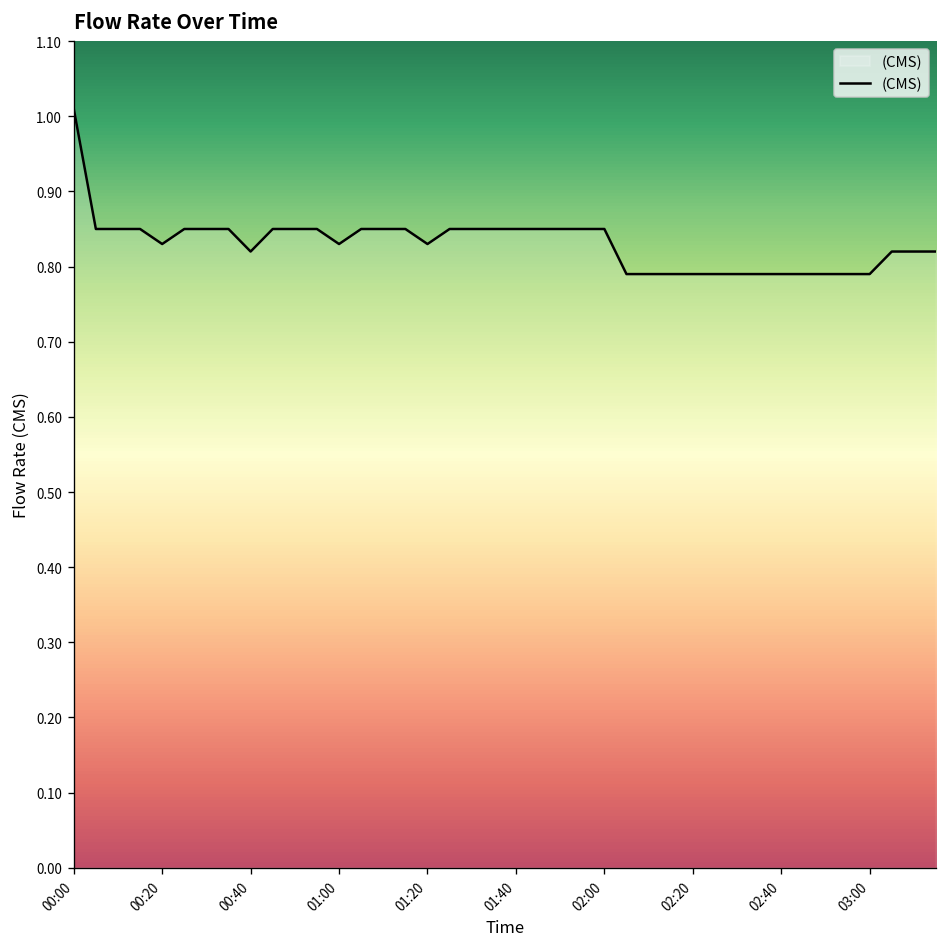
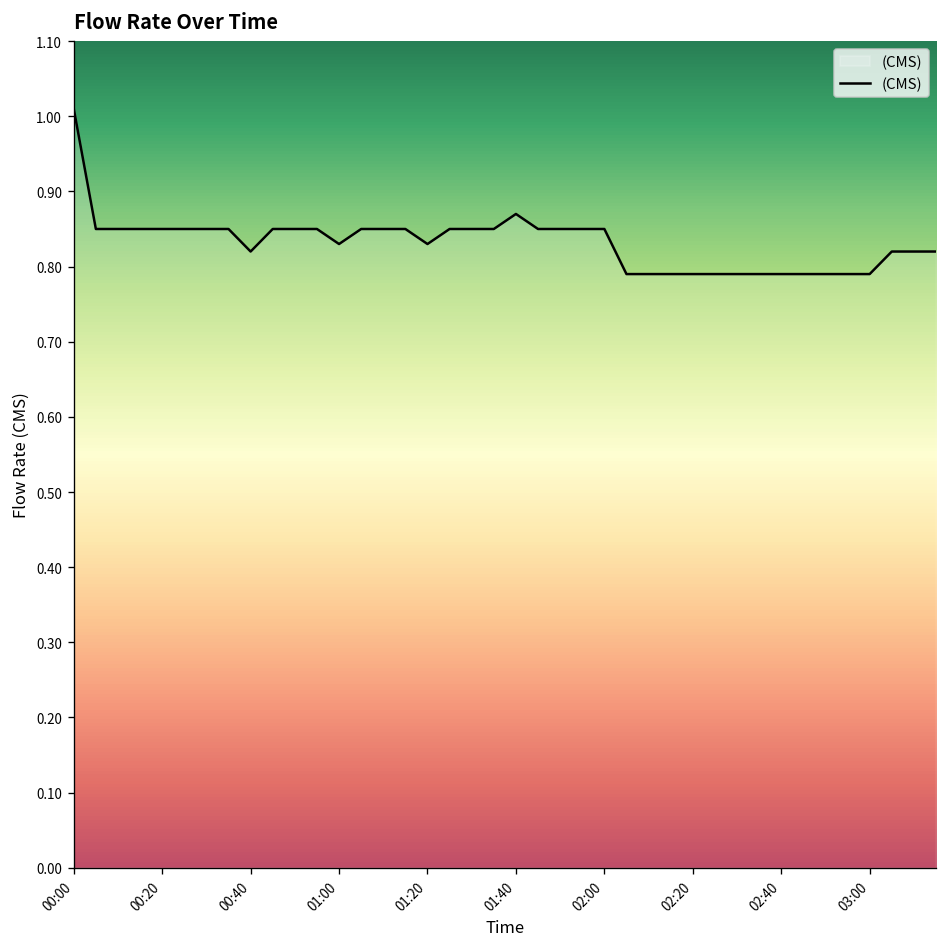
  {
    "00:00": 1.01,
-   "00:20": 0.83,
+   "00:20": 0.85,
    "00:40": 0.82,
    "01:00": 0.83,
    "01:20": 0.83,
-   "01:40": 0.85,
+   "01:40": 0.87,
    "02:00": 0.85,
    "02:20": 0.79,
    "02:40": 0.79,
    "03:00": 0.79
  }
